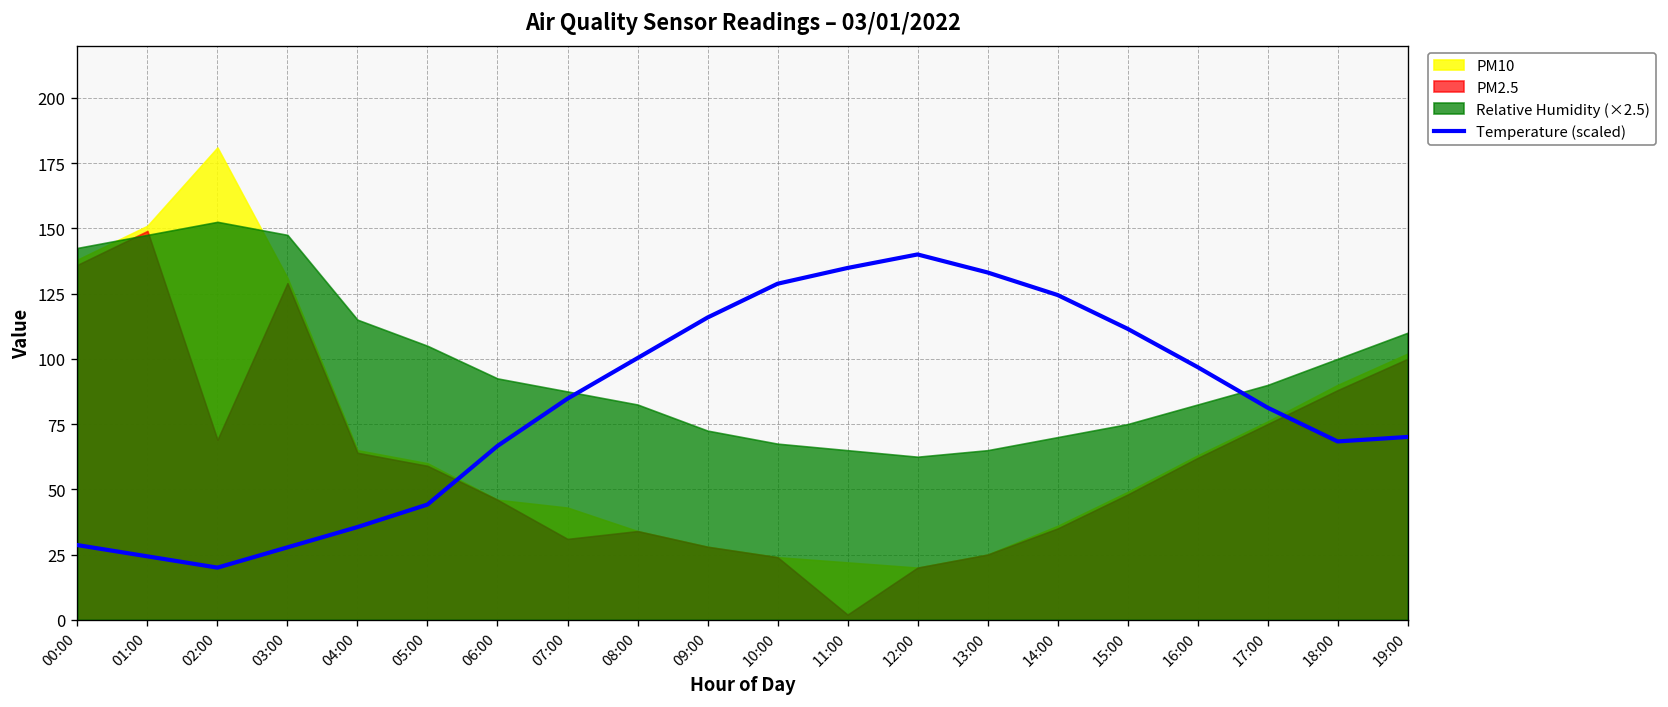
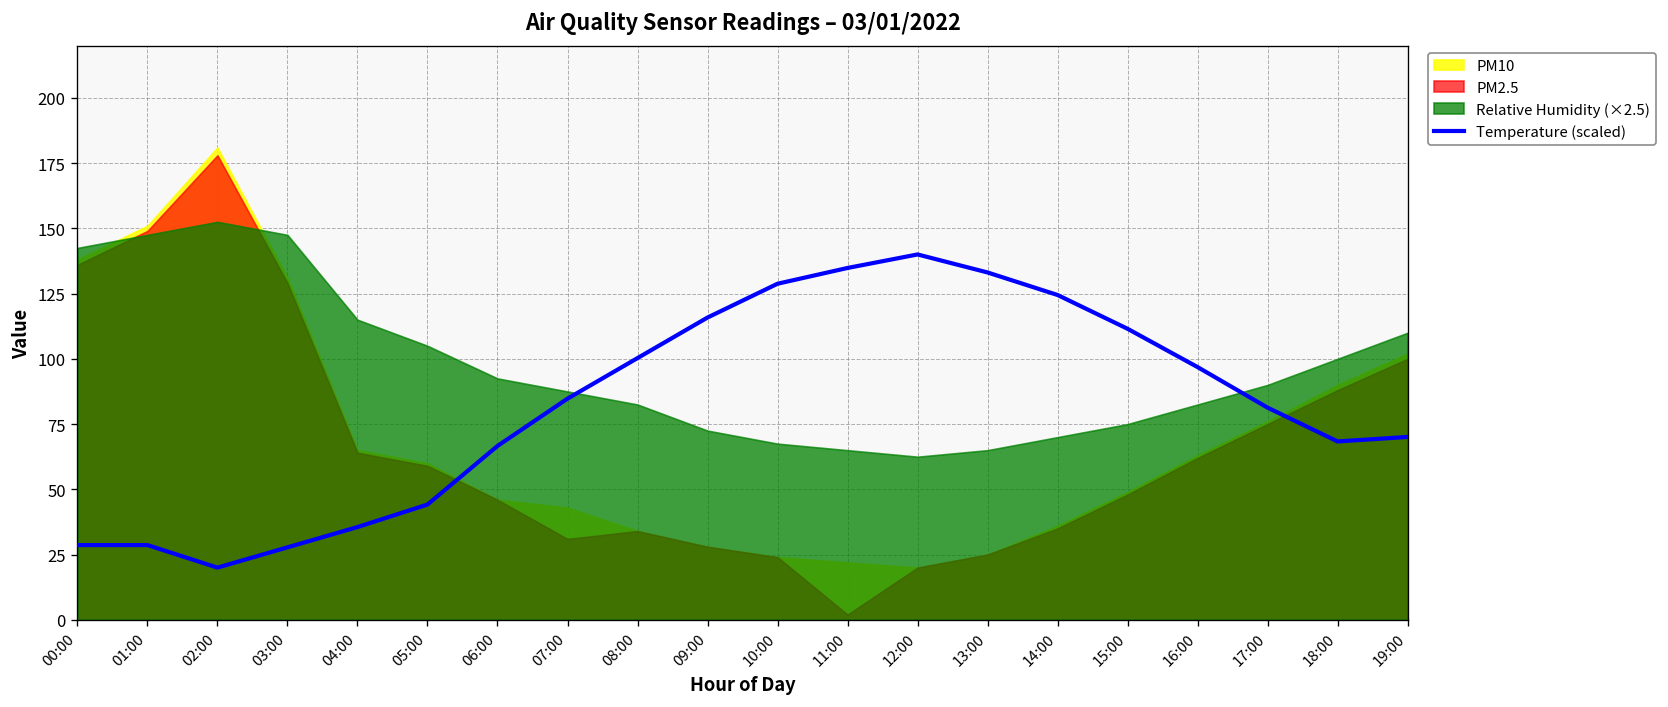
  {
    "Temperature (scaled)": {
      "00:00": 29,
-     "01:00": 24,
+     "01:00": 29,
      "02:00": 20,
      "03:00": 28,
      "04:00": 36,
      "05:00": 44,
      "06:00": 67,
      "07:00": 85,
      "08:00": 100,
      "09:00": 116,
      "10:00": 129,
      "11:00": 135,
      "12:00": 140,
      "13:00": 133,
      "14:00": 124,
      "15:00": 112,
      "16:00": 97,
      "17:00": 81,
      "18:00": 68,
      "19:00": 70
    },
    "PM10": {
      "00:00": 138,
      "01:00": 151,
      "02:00": 181,
      "03:00": 131,
      "07:00": 43,
      "11:00": 22,
      "18:00": 90,
      "19:00": 102
    },
    "PM2.5": {
      "00:00": 136,
      "01:00": 149,
-     "02:00": 69,
+     "02:00": 178,
      "03:00": 129,
      "07:00": 31,
      "11:00": 2,
      "18:00": 88,
      "19:00": 100
    },
    "Relative Humidity (×2.5)": {
      "00:00": 143,
      "01:00": 148,
      "02:00": 153,
      "03:00": 148,
      "04:00": 115,
      "05:00": 105,
      "06:00": 93,
      "07:00": 88,
      "08:00": 83,
      "09:00": 73,
      "10:00": 68,
      "11:00": 65,
      "12:00": 63,
      "13:00": 65,
      "14:00": 70,
      "15:00": 75,
      "16:00": 83,
      "17:00": 90,
      "18:00": 100,
      "19:00": 110
    }
  }
